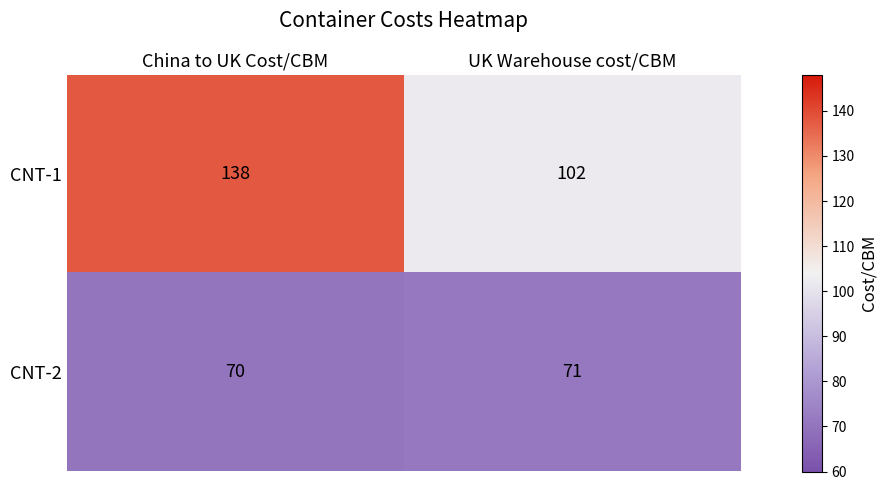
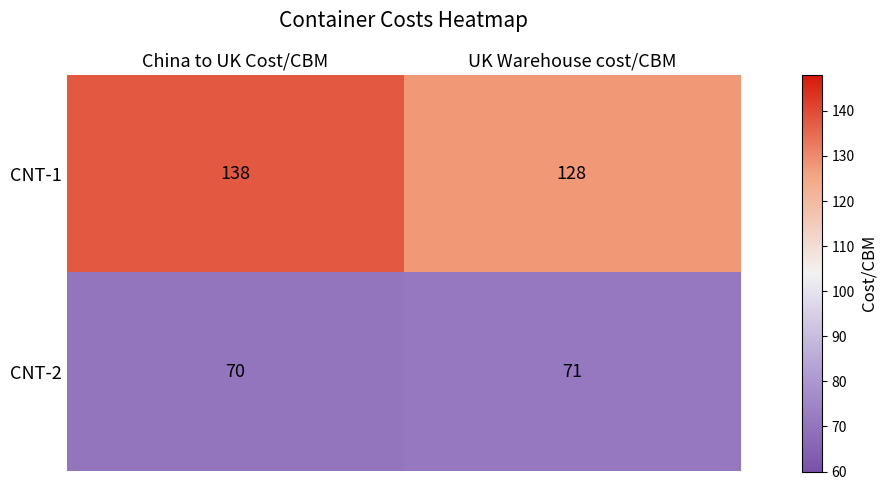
  {
    "CNT-1": {
      "China to UK Cost/CBM": 138,
-     "UK Warehouse cost/CBM": 102
+     "UK Warehouse cost/CBM": 128
    },
    "CNT-2": {
      "China to UK Cost/CBM": 70,
      "UK Warehouse cost/CBM": 71
    }
  }
